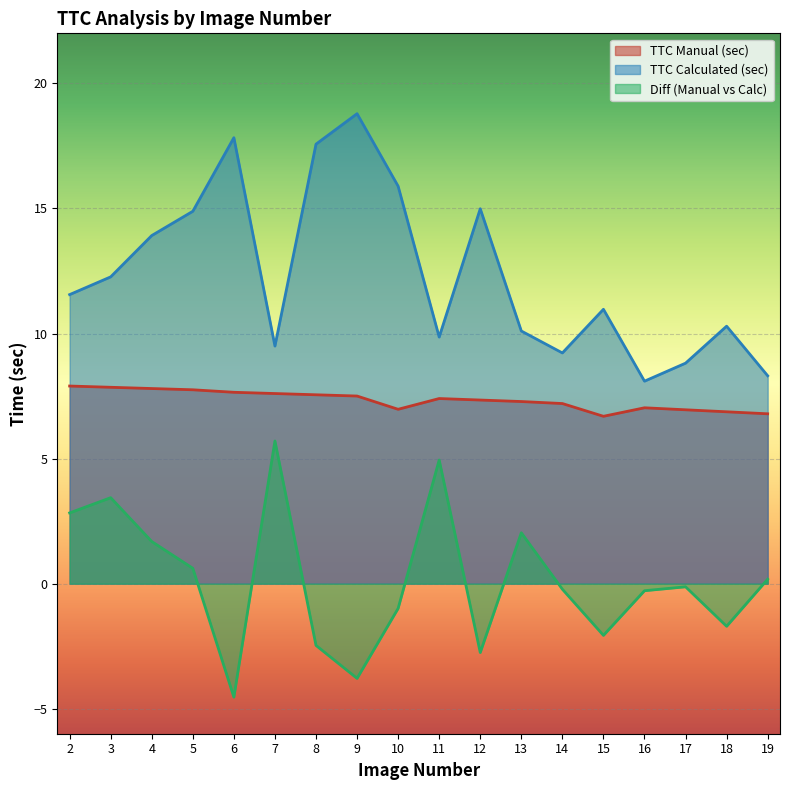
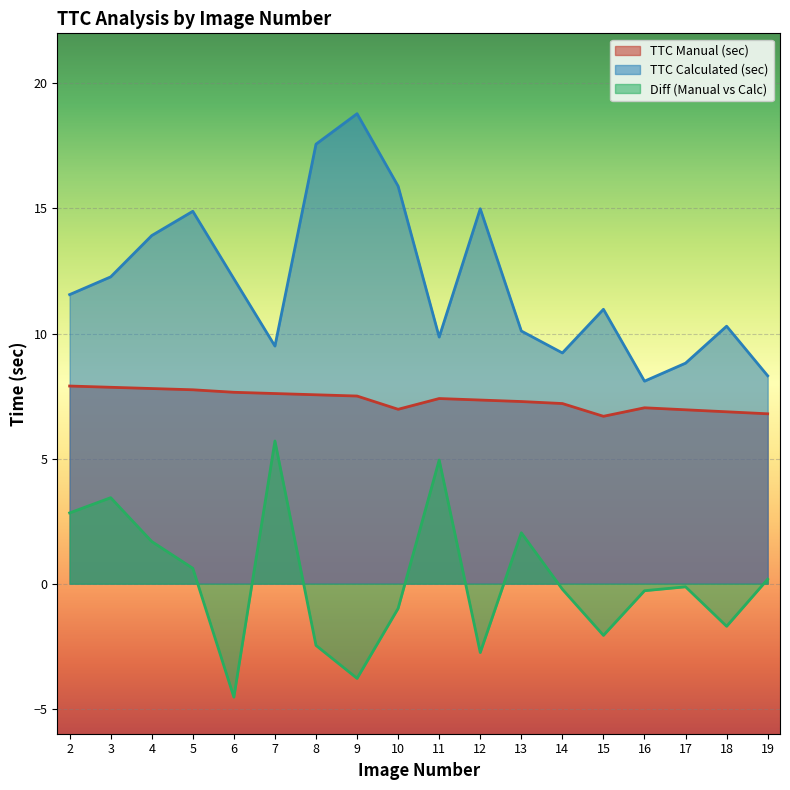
  {
    "TTC Manual (sec)": {
      "2": 7.9,
      "3": 7.9,
      "4": 7.8,
      "5": 7.8,
      "6": 7.7,
      "7": 7.6,
      "8": 7.6,
      "9": 7.5,
      "10": 7.0,
      "11": 7.4,
      "12": 7.3,
      "13": 7.3,
      "14": 7.2,
      "15": 6.7,
      "16": 7.0,
      "17": 7.0,
      "18": 6.9,
      "19": 6.8
    },
    "TTC Calculated (sec)": {
      "2": 11.6,
      "3": 12.3,
      "4": 13.9,
      "5": 14.9,
-     "6": 17.8,
+     "6": 12.2,
      "7": 9.5,
      "8": 17.6,
      "9": 18.8,
      "10": 15.9,
      "11": 9.9,
      "12": 15.0,
      "13": 10.1,
      "14": 9.2,
      "15": 11.0,
      "16": 8.1,
      "17": 8.8,
      "18": 10.3,
      "19": 8.3
    }
  }
